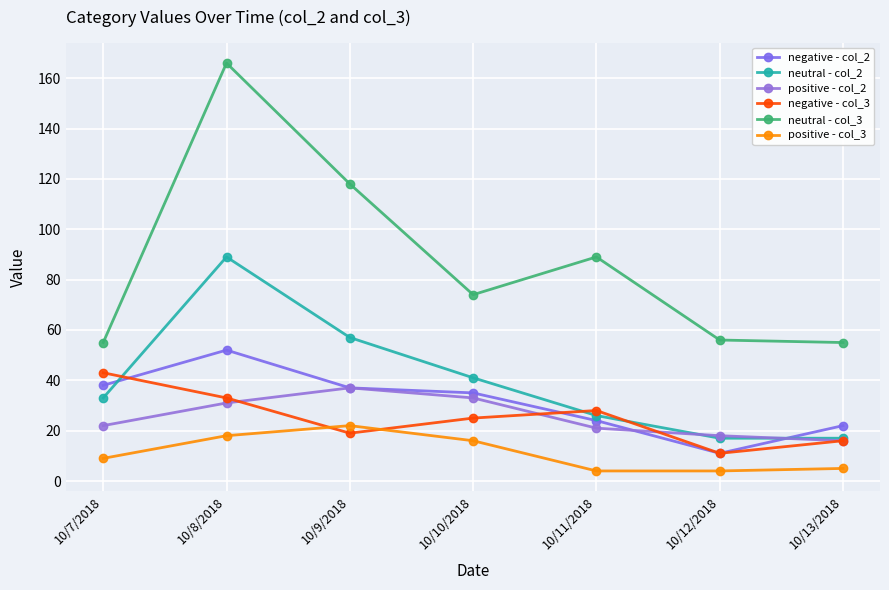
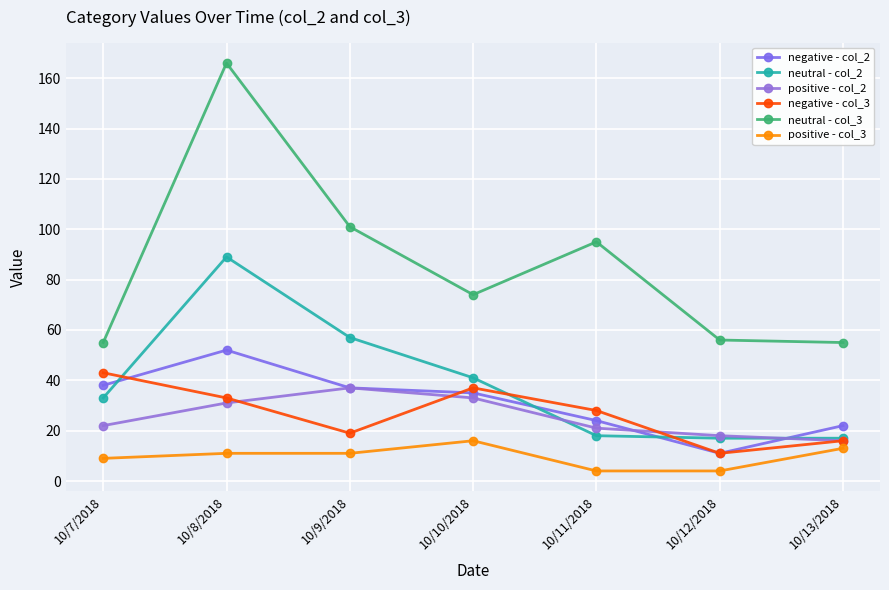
  {
    "neutral - col_2": {
      "10/7/2018": 33,
      "10/8/2018": 89,
      "10/9/2018": 57,
      "10/10/2018": 41,
-     "10/11/2018": 26
+     "10/11/2018": 18
    },
    "negative - col_3": {
      "10/7/2018": 43,
      "10/8/2018": 33,
      "10/9/2018": 19,
-     "10/10/2018": 25,
+     "10/10/2018": 37,
      "10/11/2018": 28
    },
    "neutral - col_3": {
      "10/7/2018": 55,
      "10/8/2018": 166,
-     "10/9/2018": 118,
+     "10/9/2018": 101,
      "10/10/2018": 74,
-     "10/11/2018": 89,
+     "10/11/2018": 95,
      "10/12/2018": 56,
      "10/13/2018": 55
    },
    "positive - col_3": {
      "10/7/2018": 9,
-     "10/8/2018": 18,
-     "10/9/2018": 22,
+     "10/8/2018": 11,
+     "10/9/2018": 11,
      "10/10/2018": 16,
      "10/11/2018": 4,
      "10/12/2018": 4,
-     "10/13/2018": 5
+     "10/13/2018": 13
    }
  }
